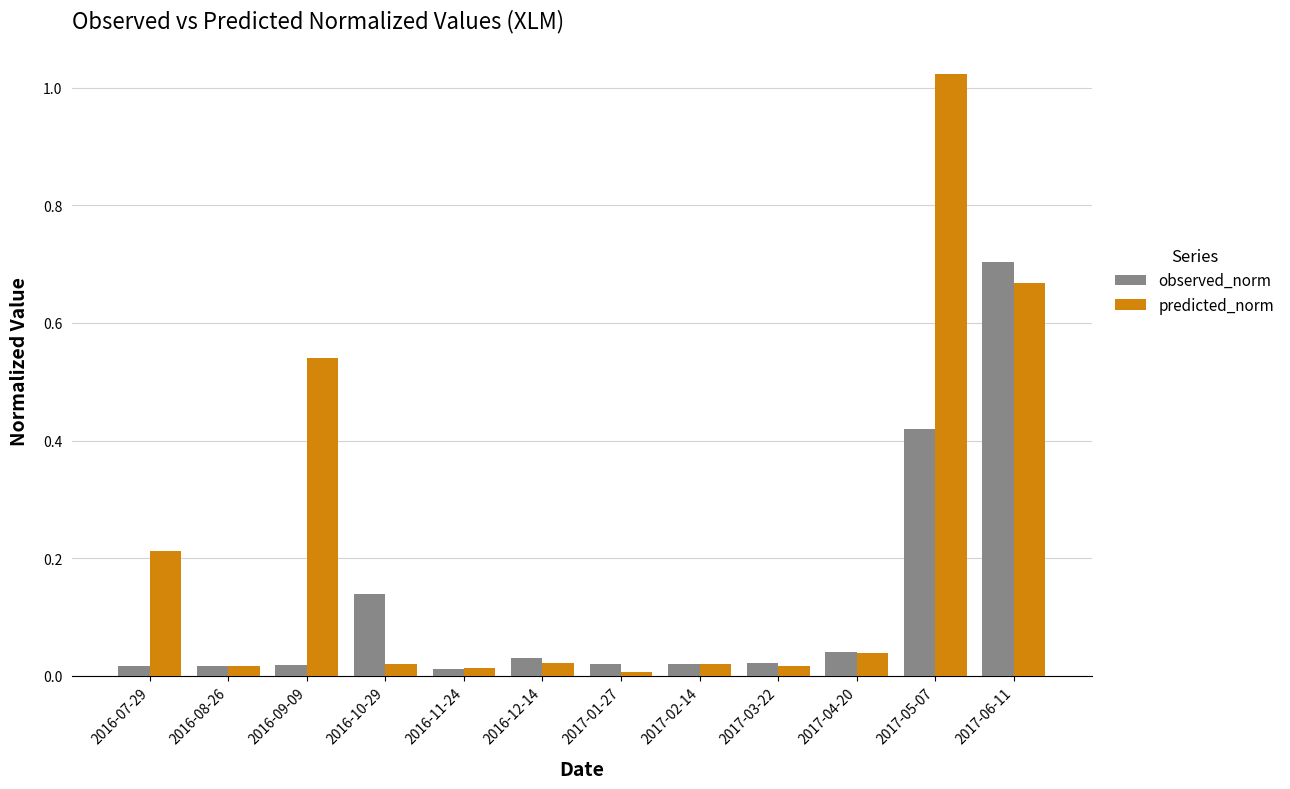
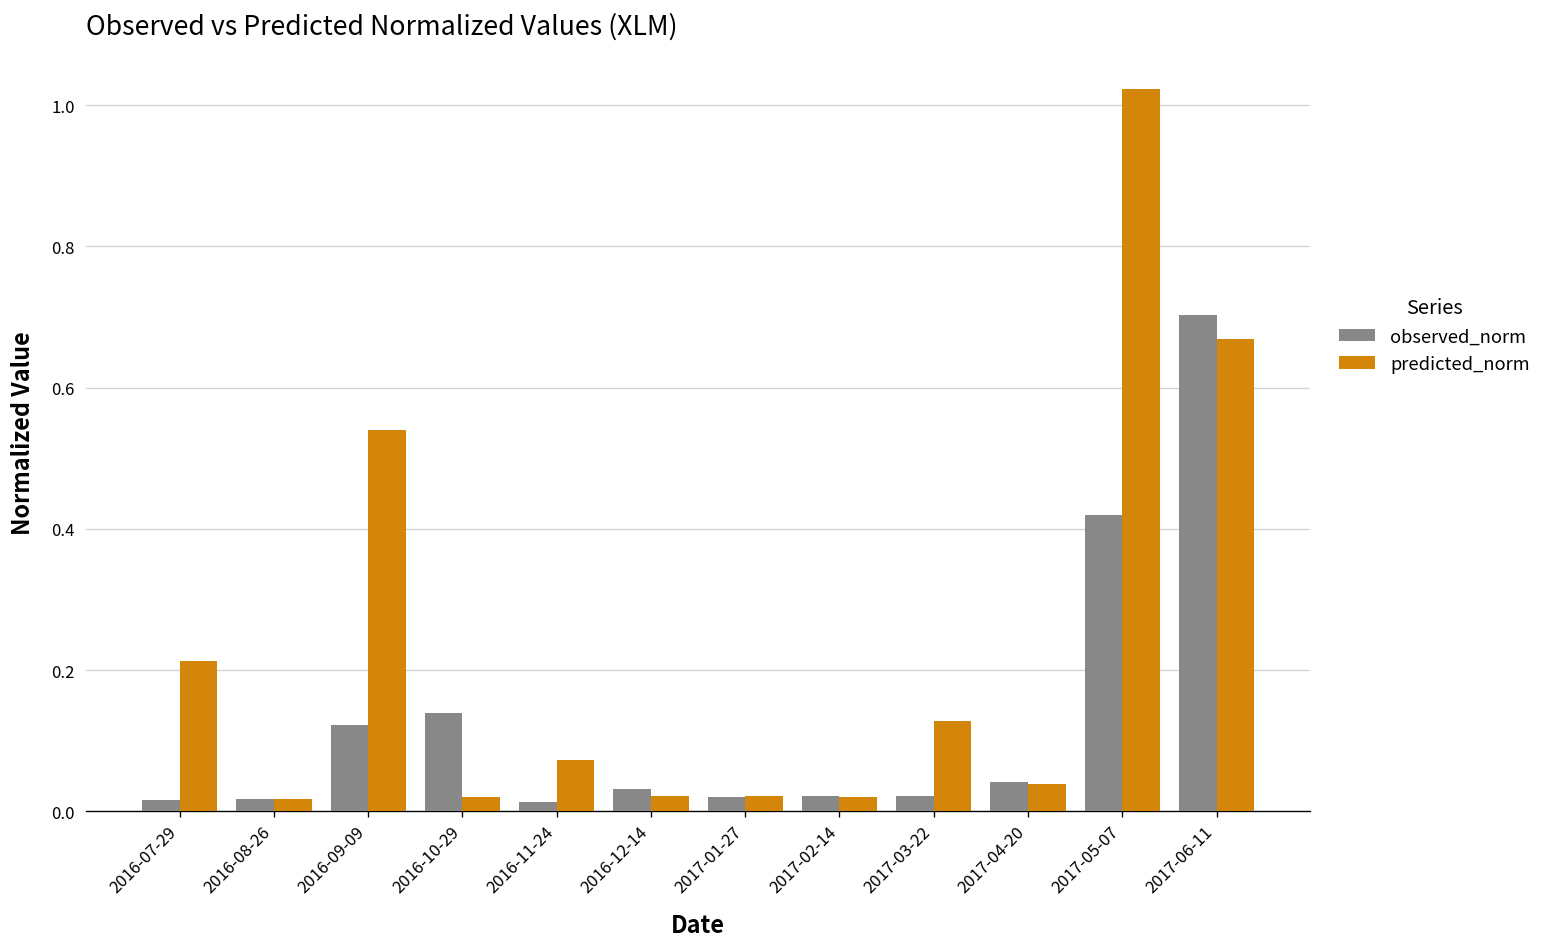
  {
    "observed_norm": {
      "2016-07-29": 0.02,
      "2016-08-26": 0.02,
-     "2016-09-09": 0.02,
+     "2016-09-09": 0.12,
      "2016-10-29": 0.14,
      "2016-11-24": 0.01,
      "2016-12-14": 0.03,
      "2017-01-27": 0.02,
      "2017-02-14": 0.02,
      "2017-03-22": 0.02,
      "2017-04-20": 0.04,
      "2017-05-07": 0.42,
      "2017-06-11": 0.70
    },
    "predicted_norm": {
      "2016-07-29": 0.21,
      "2016-08-26": 0.02,
      "2016-09-09": 0.54,
      "2016-10-29": 0.02,
-     "2016-11-24": 0.01,
+     "2016-11-24": 0.07,
      "2016-12-14": 0.02,
-     "2017-01-27": 0.01,
+     "2017-01-27": 0.02,
      "2017-02-14": 0.02,
-     "2017-03-22": 0.02,
+     "2017-03-22": 0.13,
      "2017-04-20": 0.04,
      "2017-05-07": 1.02,
      "2017-06-11": 0.67
    }
  }
